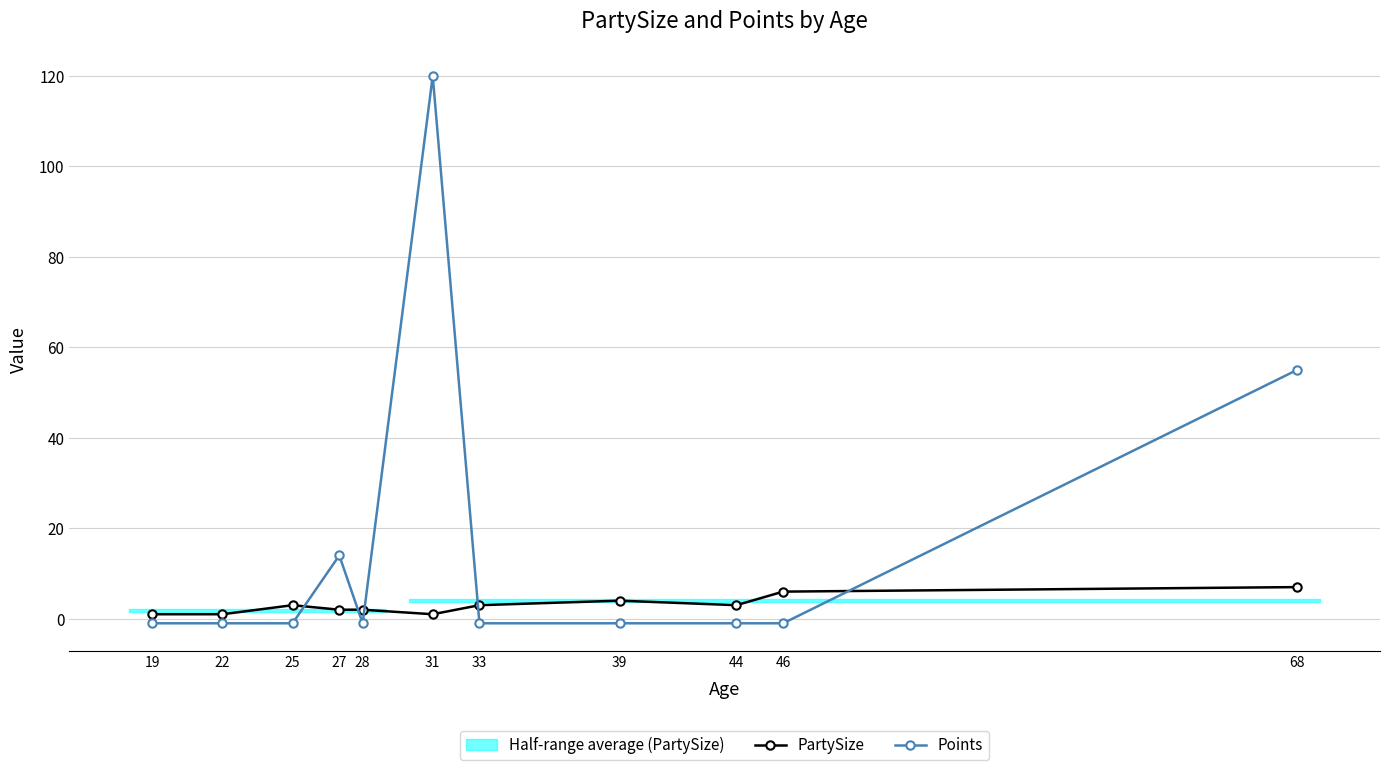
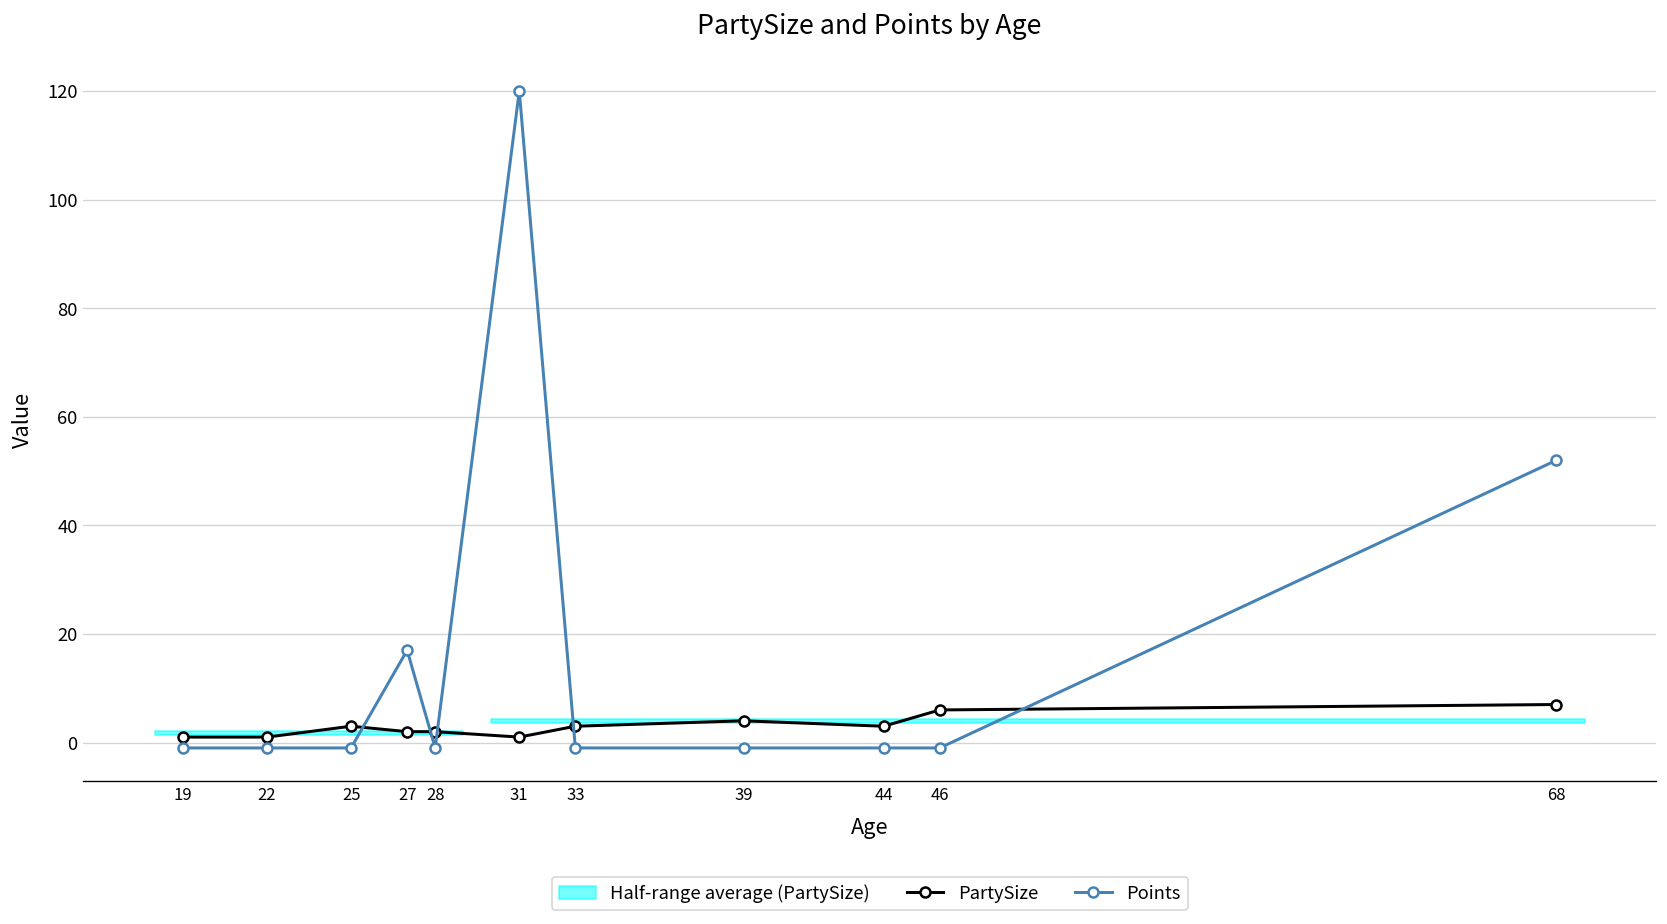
  {
    "PartySize": {
      "19": 1,
      "22": 1,
      "25": 3,
      "27": 2,
      "28": 2,
      "31": 1,
      "33": 3,
      "39": 4,
      "44": 3,
      "46": 6,
      "68": 7
    },
    "Points": {
      "19": -1,
      "22": -1,
      "25": -1,
-     "27": 14,
+     "27": 17,
      "28": -1,
      "31": 120,
      "33": -1,
      "39": -1,
      "44": -1,
      "46": -1,
-     "68": 55
+     "68": 52
    }
  }
